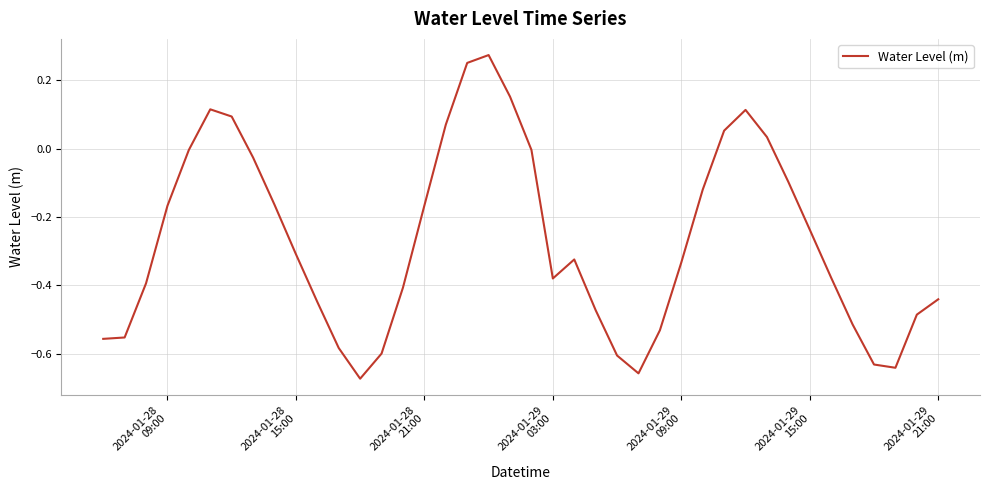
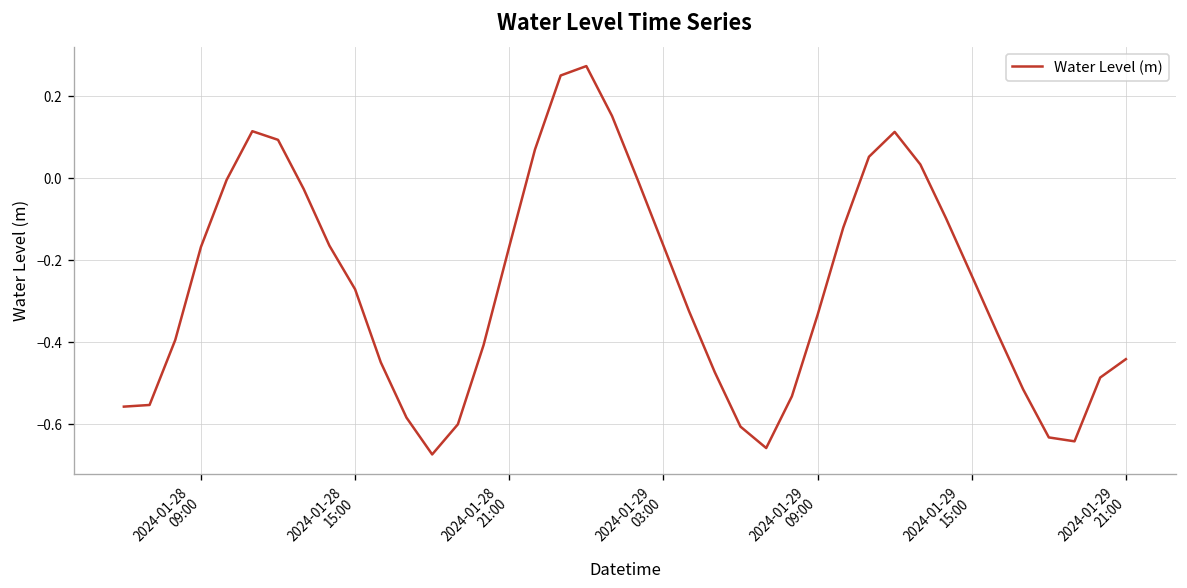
  {
    "2024-01-28 09:00": -0.17,
-   "2024-01-28 15:00": -0.31,
+   "2024-01-28 15:00": -0.27,
    "2024-01-28 21:00": -0.17,
-   "2024-01-29 03:00": -0.38,
+   "2024-01-29 03:00": -0.16,
    "2024-01-29 09:00": -0.33,
    "2024-01-29 15:00": -0.24,
    "2024-01-29 21:00": -0.44
  }
